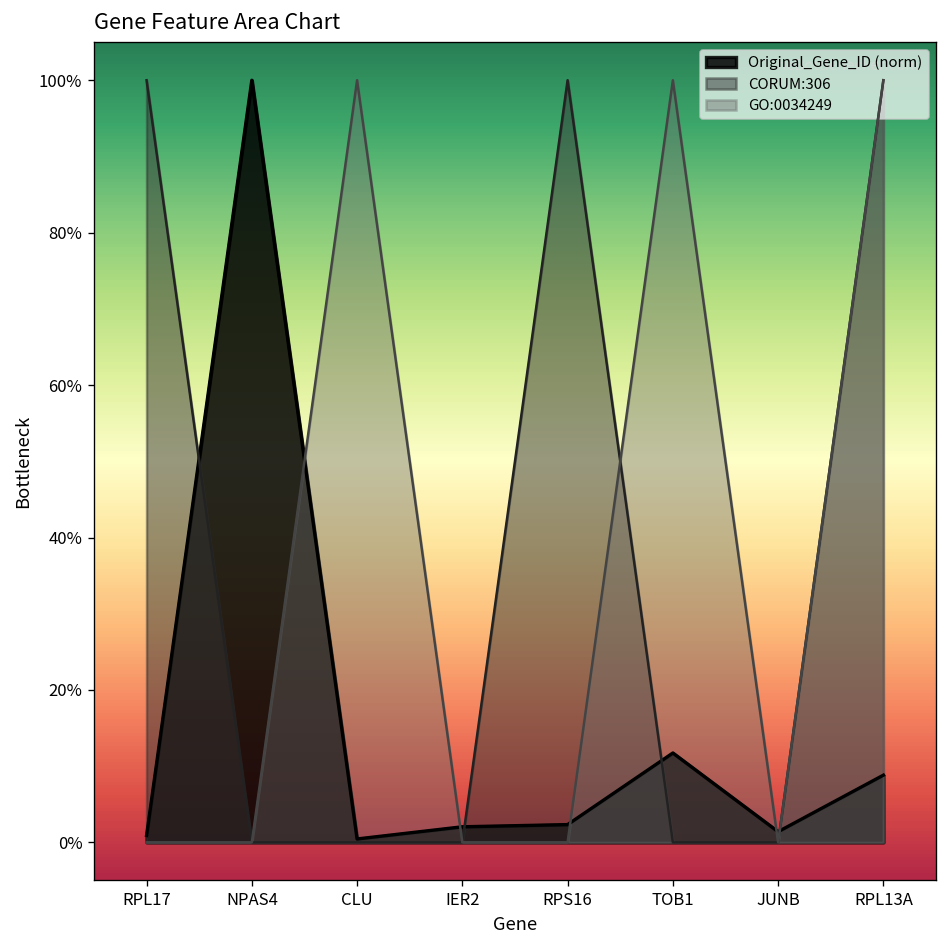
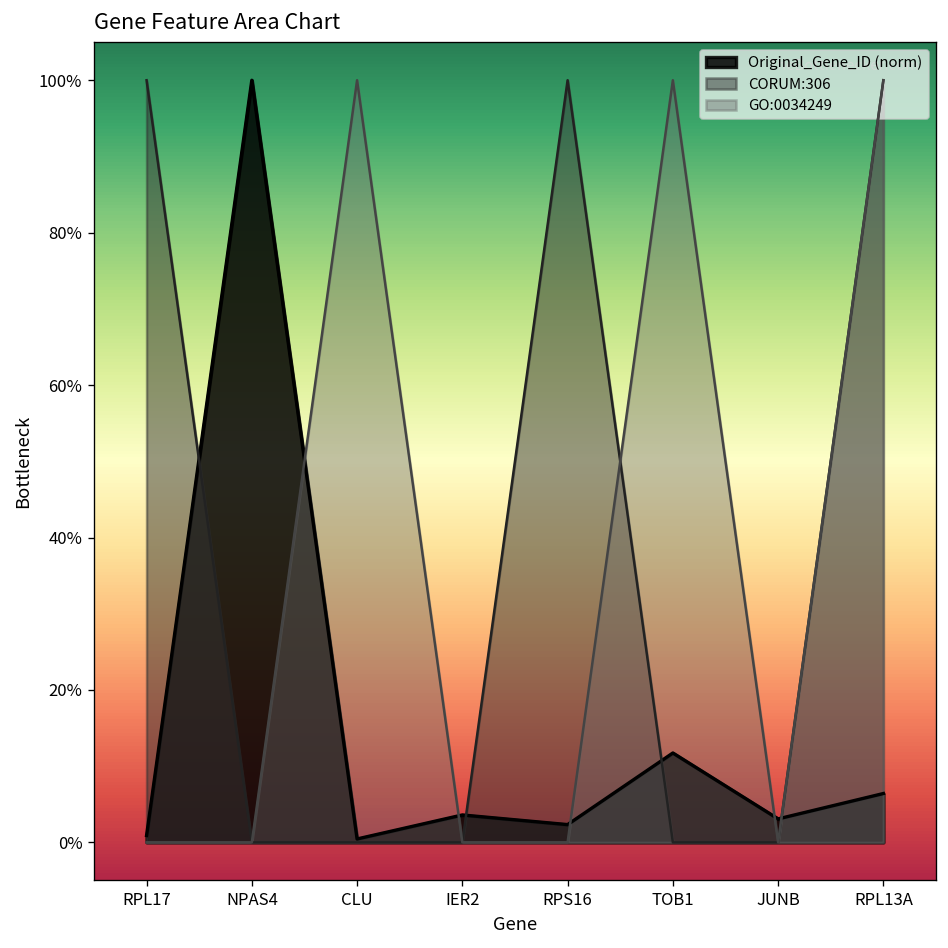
  {
    "Original_Gene_ID (norm)": {
      "RPL17": "1%",
      "NPAS4": "100%",
      "CLU": "0%",
-     "IER2": "2%",
+     "IER2": "4%",
      "RPS16": "2%",
      "TOB1": "12%",
-     "JUNB": "1%",
-     "RPL13A": "9%"
+     "JUNB": "3%",
+     "RPL13A": "6%"
    }
  }
